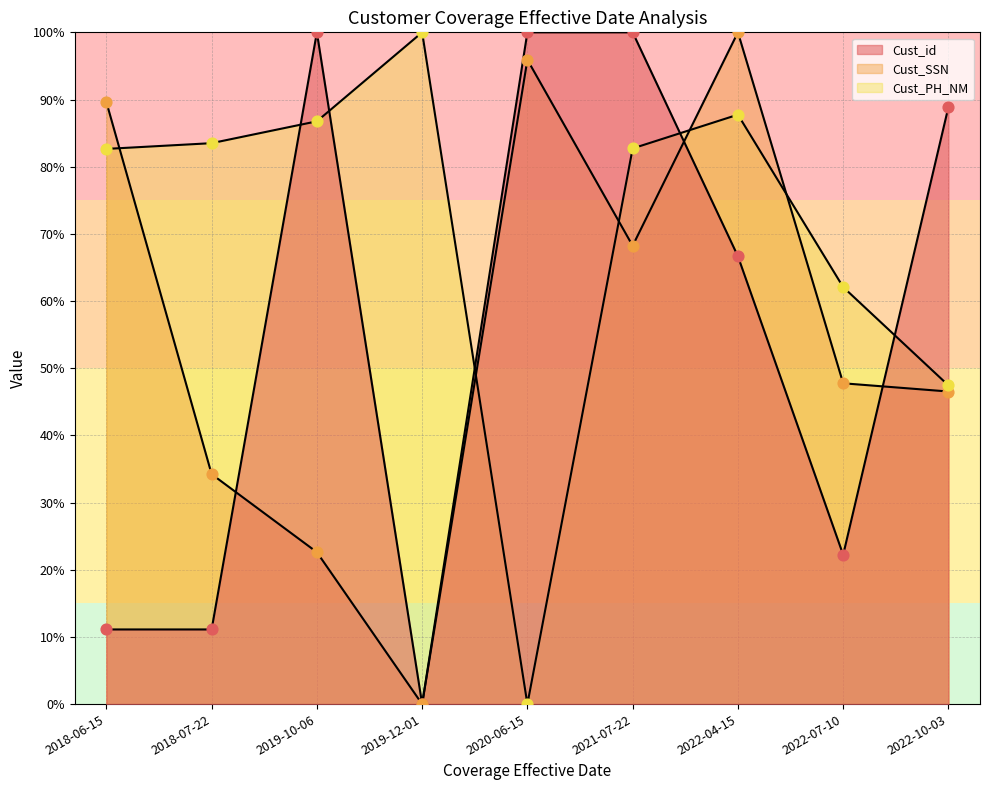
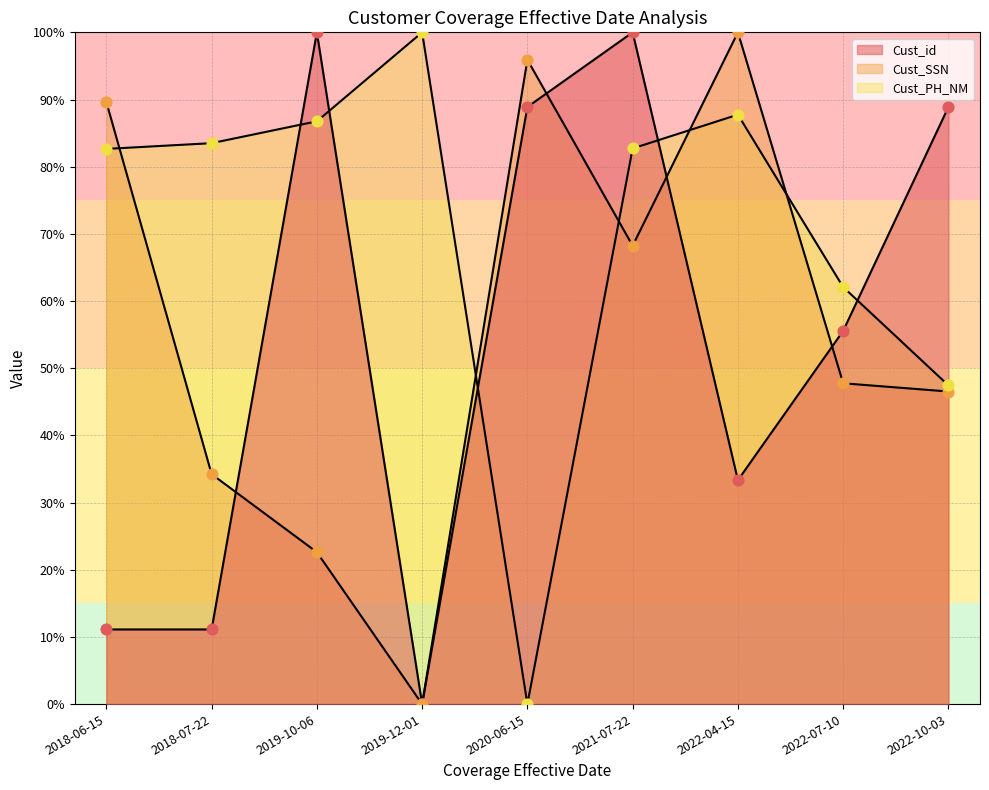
  {
    "Cust_id": {
      "2018-06-15": "11%",
      "2018-07-22": "11%",
      "2019-10-06": "100%",
-     "2020-06-15": "100%",
+     "2020-06-15": "89%",
      "2021-07-22": "100%",
-     "2022-04-15": "67%",
-     "2022-07-10": "22%",
+     "2022-04-15": "33%",
+     "2022-07-10": "56%",
      "2022-10-03": "89%"
    }
  }
